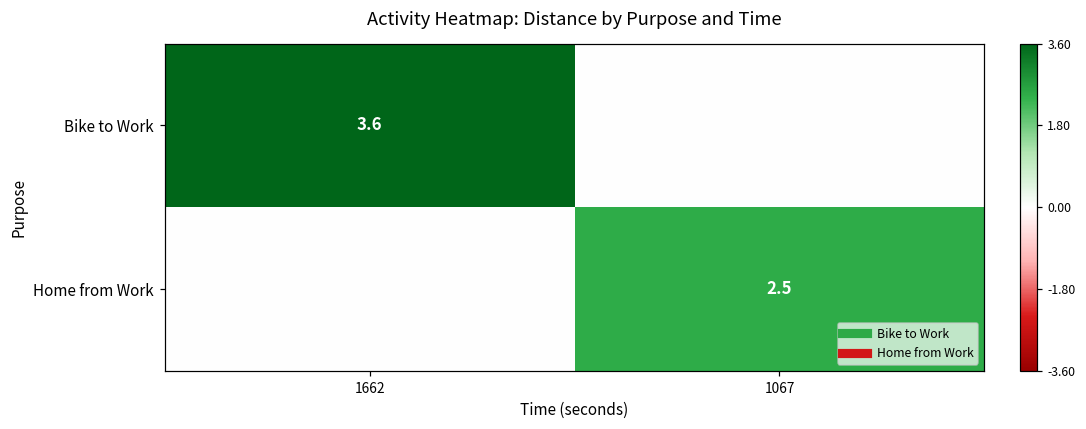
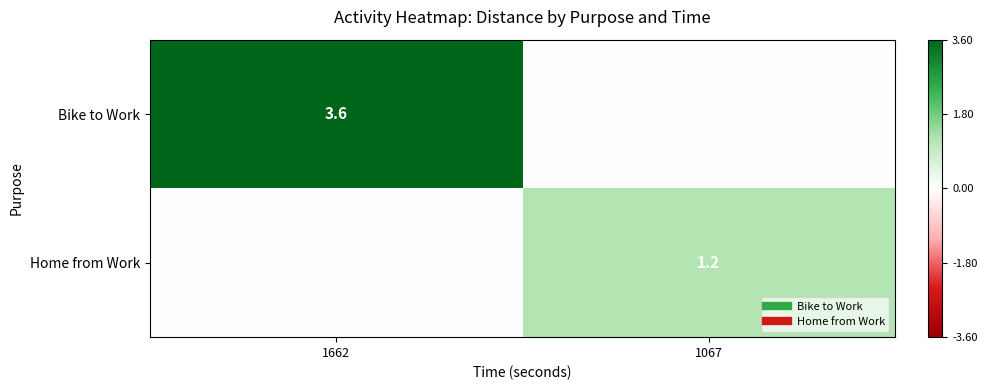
  {
    "Bike to Work": {
      "1662": 3.6
    },
    "Home from Work": {
-     "1067": 2.5
+     "1067": 1.2
    }
  }
